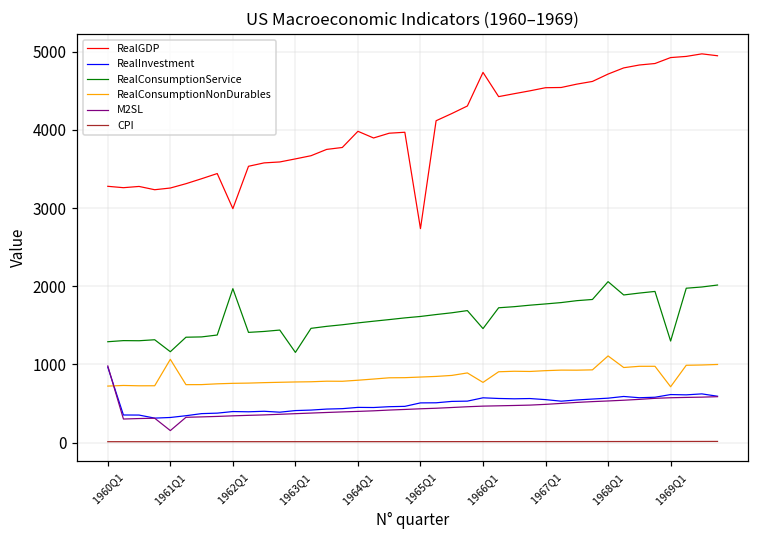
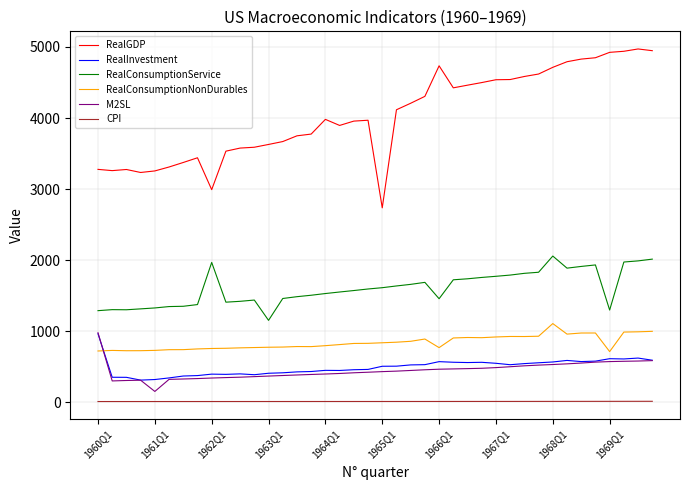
  {
    "RealGDP": {
      "1960Q1": 3300,
      "1961Q1": 3300,
      "1962Q1": 3000,
      "1963Q1": 3600,
      "1964Q1": 4000,
      "1965Q1": 2700,
      "1966Q1": 4700,
      "1967Q1": 4500,
      "1968Q1": 4700,
      "1969Q1": 4900
    },
    "RealInvestment": {
      "1961Q1": 300,
      "1962Q1": 400,
      "1963Q1": 400,
      "1964Q1": 500,
      "1965Q1": 500,
      "1966Q1": 600,
      "1967Q1": 600,
      "1969Q1": 600
    },
    "RealConsumptionService": {
      "1960Q1": 1300,
-     "1961Q1": 1200,
+     "1961Q1": 1300,
      "1962Q1": 2000,
      "1963Q1": 1200,
      "1964Q1": 1500,
      "1965Q1": 1600,
      "1966Q1": 1500,
      "1967Q1": 1800,
      "1968Q1": 2100,
      "1969Q1": 1300
    },
    "RealConsumptionNonDurables": {
      "1960Q1": 700,
-     "1961Q1": 1100,
+     "1961Q1": 700,
      "1962Q1": 800,
      "1963Q1": 800,
      "1964Q1": 800,
      "1965Q1": 800,
      "1966Q1": 800,
      "1967Q1": 900,
      "1968Q1": 1100,
      "1969Q1": 700
    },
    "M2SL": {
      "1961Q1": 200,
      "1962Q1": 300,
      "1963Q1": 400,
      "1964Q1": 400,
      "1965Q1": 400,
      "1966Q1": 500,
      "1967Q1": 500,
      "1969Q1": 600
    },
    "CPI": {
      "1960Q1": 0,
      "1961Q1": 0,
      "1962Q1": 0,
      "1963Q1": 0,
      "1964Q1": 0,
      "1965Q1": 0,
      "1966Q1": 0,
      "1967Q1": 0,
      "1968Q1": 0,
      "1969Q1": 0
    }
  }
